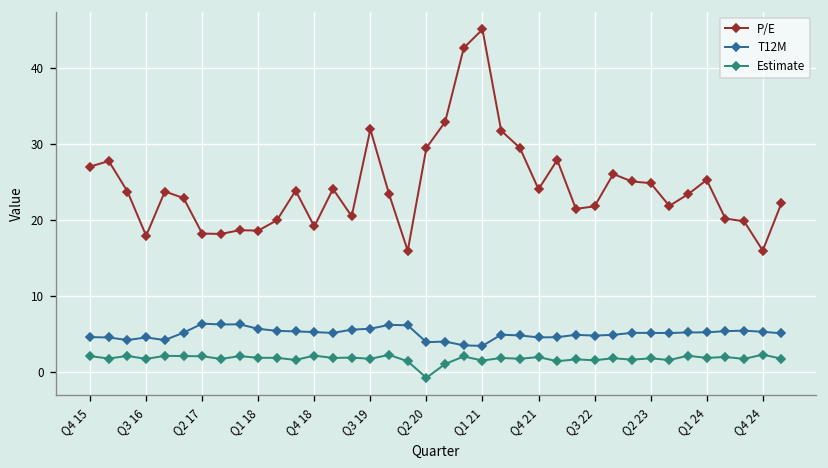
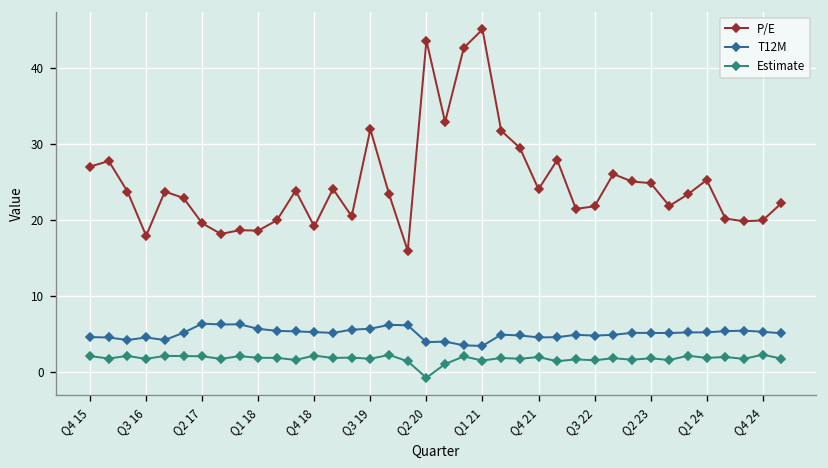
  {
    "P/E": {
      "Q4 15": 27,
      "Q3 16": 18,
-     "Q2 17": 18,
+     "Q2 17": 20,
      "Q1 18": 19,
      "Q4 18": 19,
      "Q3 19": 32,
-     "Q2 20": 29,
+     "Q2 20": 44,
      "Q1 21": 45,
      "Q4 21": 24,
      "Q3 22": 22,
      "Q2 23": 25,
      "Q1 24": 25,
-     "Q4 24": 16
+     "Q4 24": 20
    }
  }
